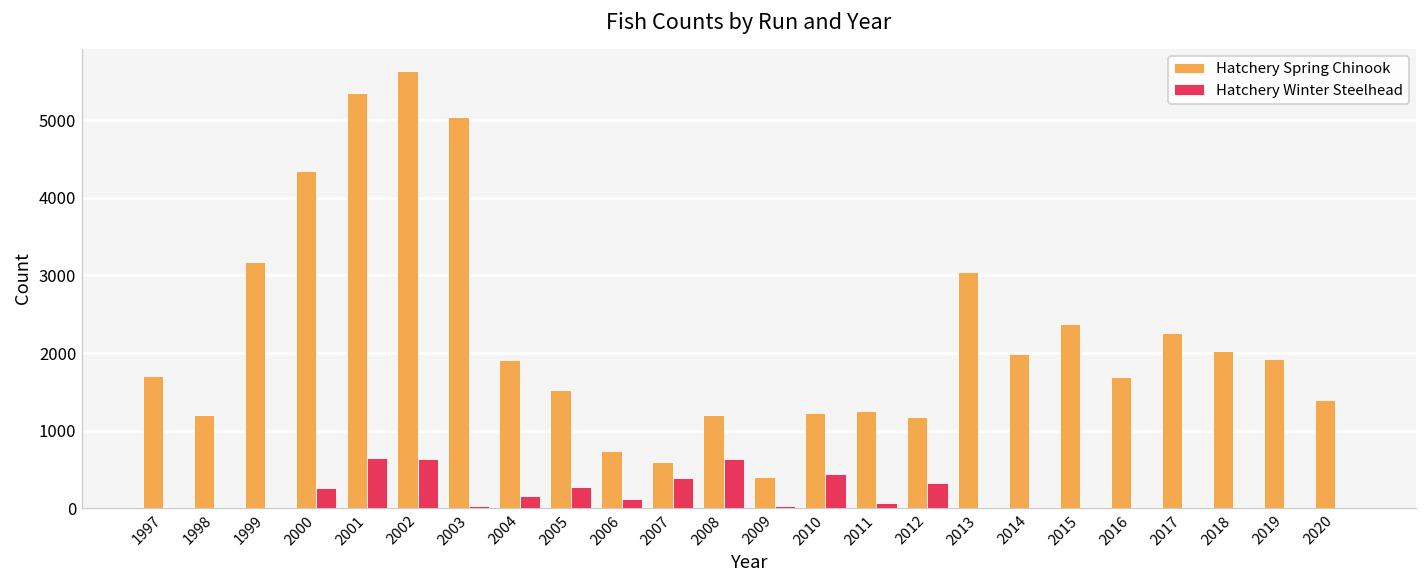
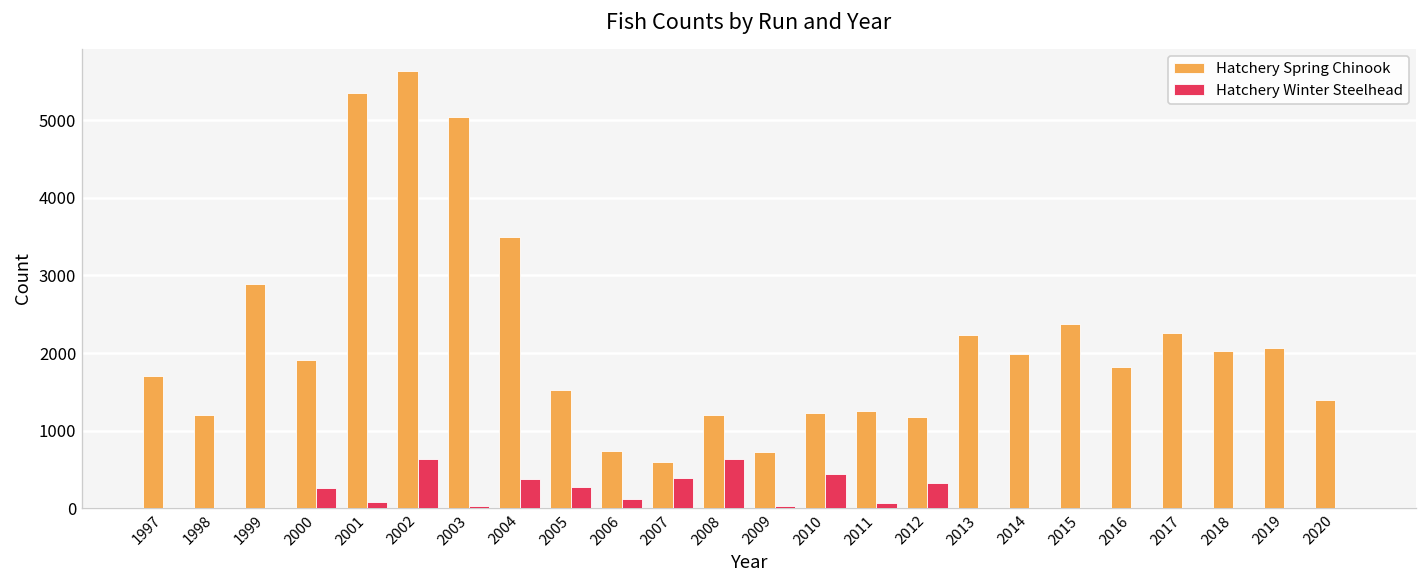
  {
    "Hatchery Spring Chinook": {
      "1997": 1700,
      "1998": 1200,
-     "1999": 3200,
-     "2000": 4300,
+     "1999": 2900,
+     "2000": 1900,
      "2001": 5300,
      "2002": 5600,
      "2003": 5000,
-     "2004": 1900,
+     "2004": 3500,
      "2005": 1500,
      "2006": 700,
      "2007": 600,
      "2008": 1200,
-     "2009": 400,
+     "2009": 700,
      "2010": 1200,
      "2011": 1300,
      "2012": 1200,
-     "2013": 3000,
+     "2013": 2200,
      "2014": 2000,
      "2015": 2400,
-     "2016": 1700,
+     "2016": 1800,
      "2017": 2300,
      "2018": 2000,
-     "2019": 1900,
+     "2019": 2100,
      "2020": 1400
    },
    "Hatchery Winter Steelhead": {
      "1997": 0,
      "1998": 0,
      "1999": 0,
      "2000": 300,
-     "2001": 600,
+     "2001": 100,
      "2002": 600,
-     "2004": 200,
+     "2004": 400,
      "2005": 300,
      "2006": 100,
      "2007": 400,
      "2008": 600,
      "2010": 400,
      "2011": 100,
      "2012": 300,
      "2013": 0,
      "2014": 0,
      "2015": 0,
      "2016": 0,
      "2017": 0,
      "2018": 0,
      "2019": 0,
      "2020": 0
    }
  }
